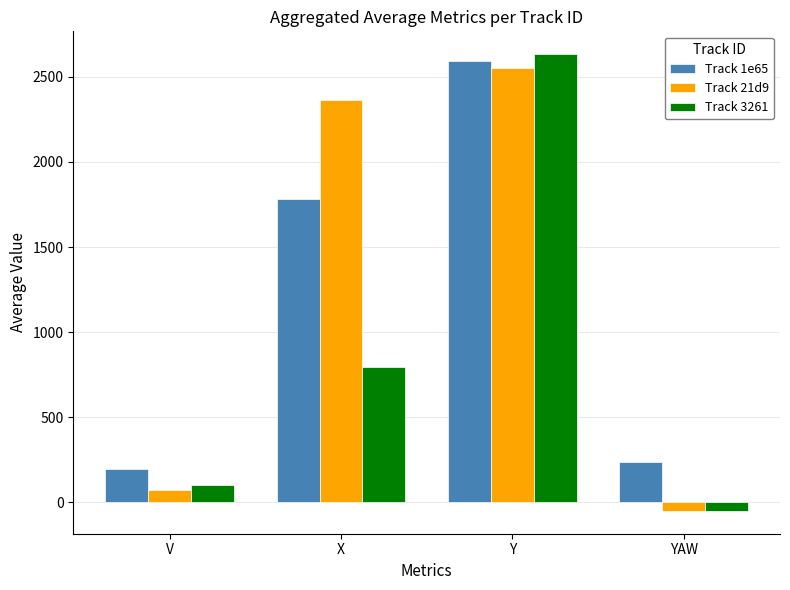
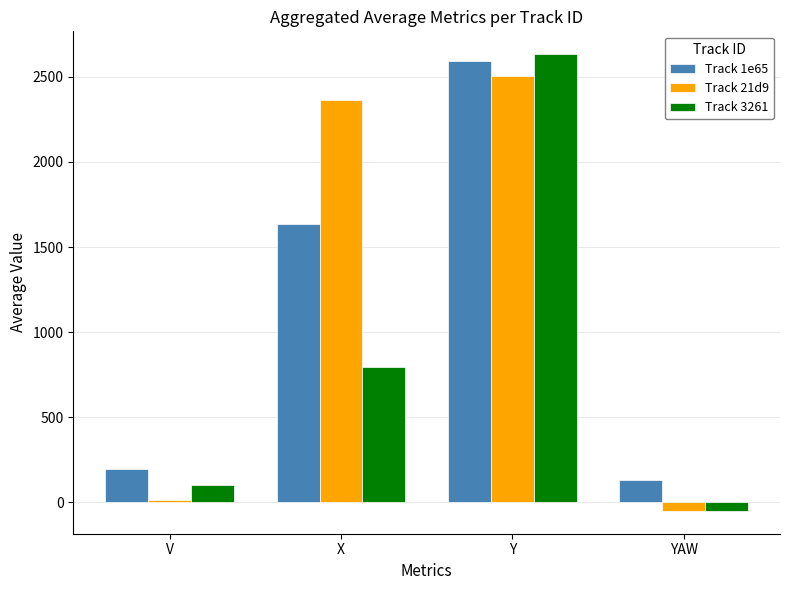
  {
    "Track 1e65": {
      "V": 190,
-     "X": 1780,
+     "X": 1640,
      "Y": 2590,
-     "YAW": 240
+     "YAW": 130
    },
    "Track 21d9": {
-     "V": 70,
+     "V": 20,
      "X": 2360,
-     "Y": 2550,
+     "Y": 2500,
      "YAW": -50
    },
    "Track 3261": {
      "V": 100,
      "X": 790,
      "Y": 2630,
      "YAW": -50
    }
  }
